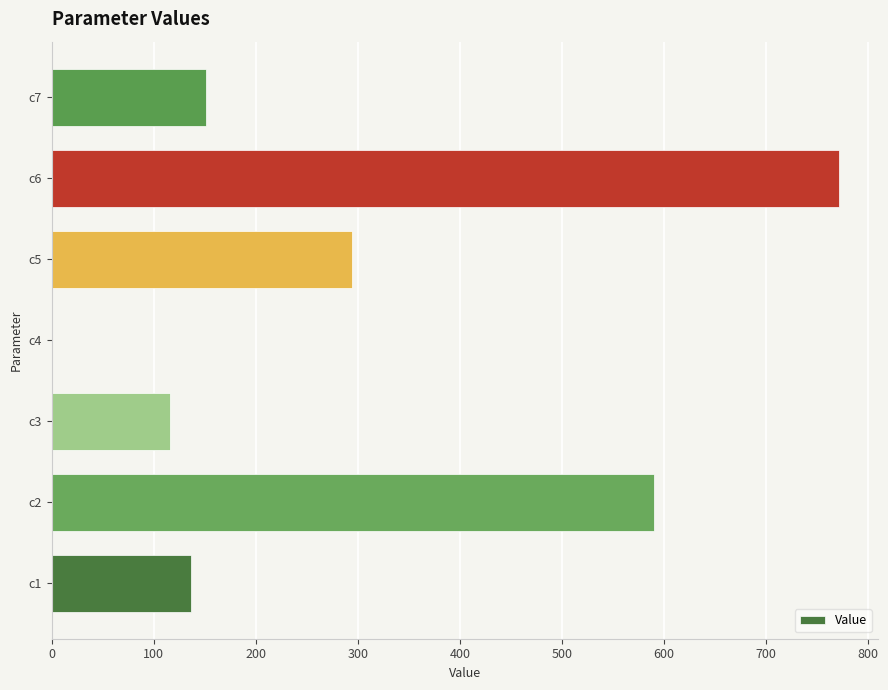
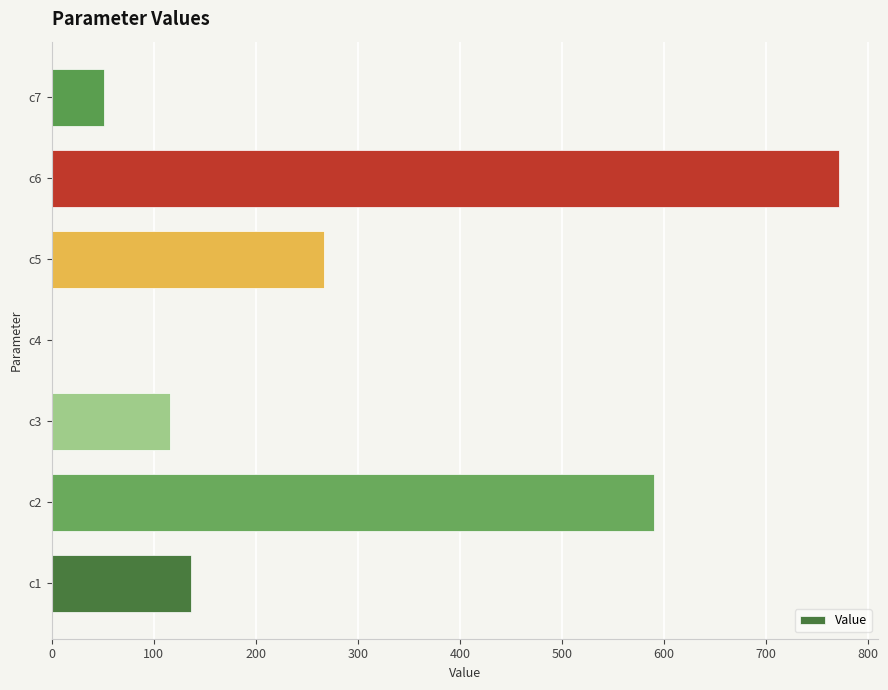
  {
-   "c7": 151,
+   "c7": 52,
    "c6": 771,
-   "c5": 294,
+   "c5": 267,
    "c3": 116,
    "c2": 590,
    "c1": 136
  }
